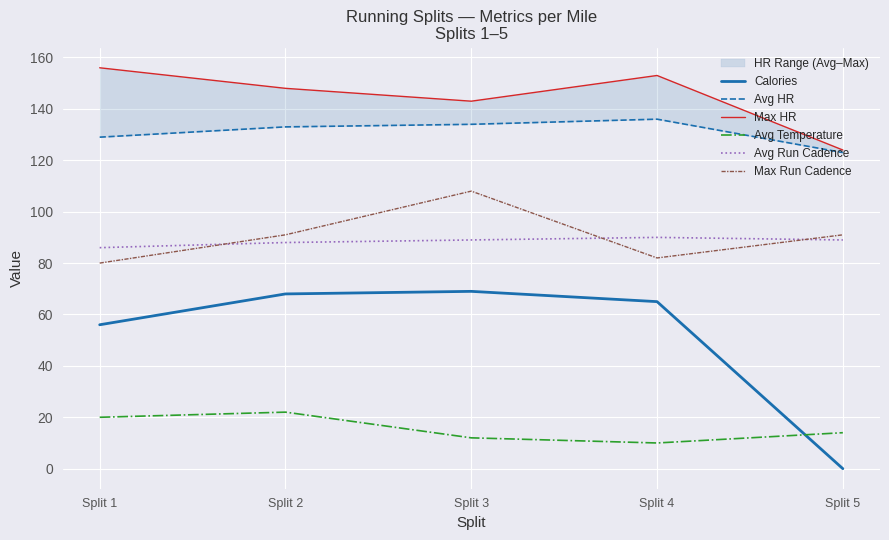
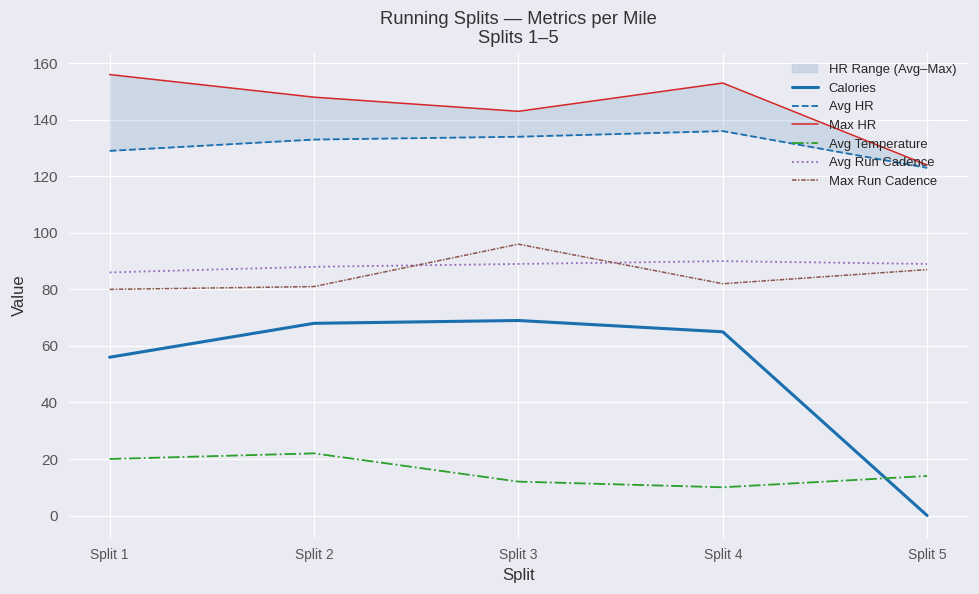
  {
    "Avg Temperature": {
      "Split 1": 20,
      "Split 2": 22,
      "Split 3": 12,
      "Split 4": 10,
      "Split 5": 14
    },
    "Avg Run Cadence": {
      "Split 1": 86,
      "Split 2": 88,
      "Split 3": 89,
      "Split 4": 90,
      "Split 5": 89
    },
    "Max Run Cadence": {
      "Split 1": 80,
-     "Split 2": 91,
-     "Split 3": 108,
+     "Split 2": 81,
+     "Split 3": 96,
      "Split 4": 82,
-     "Split 5": 91
+     "Split 5": 87
    }
  }
